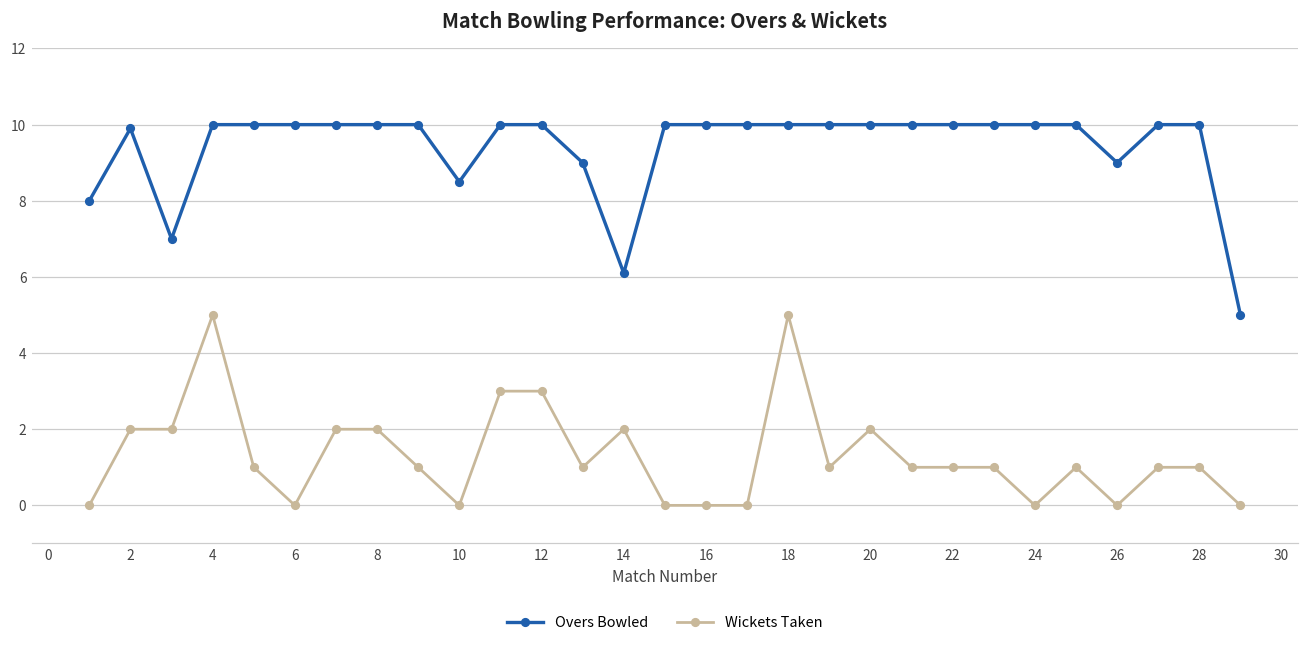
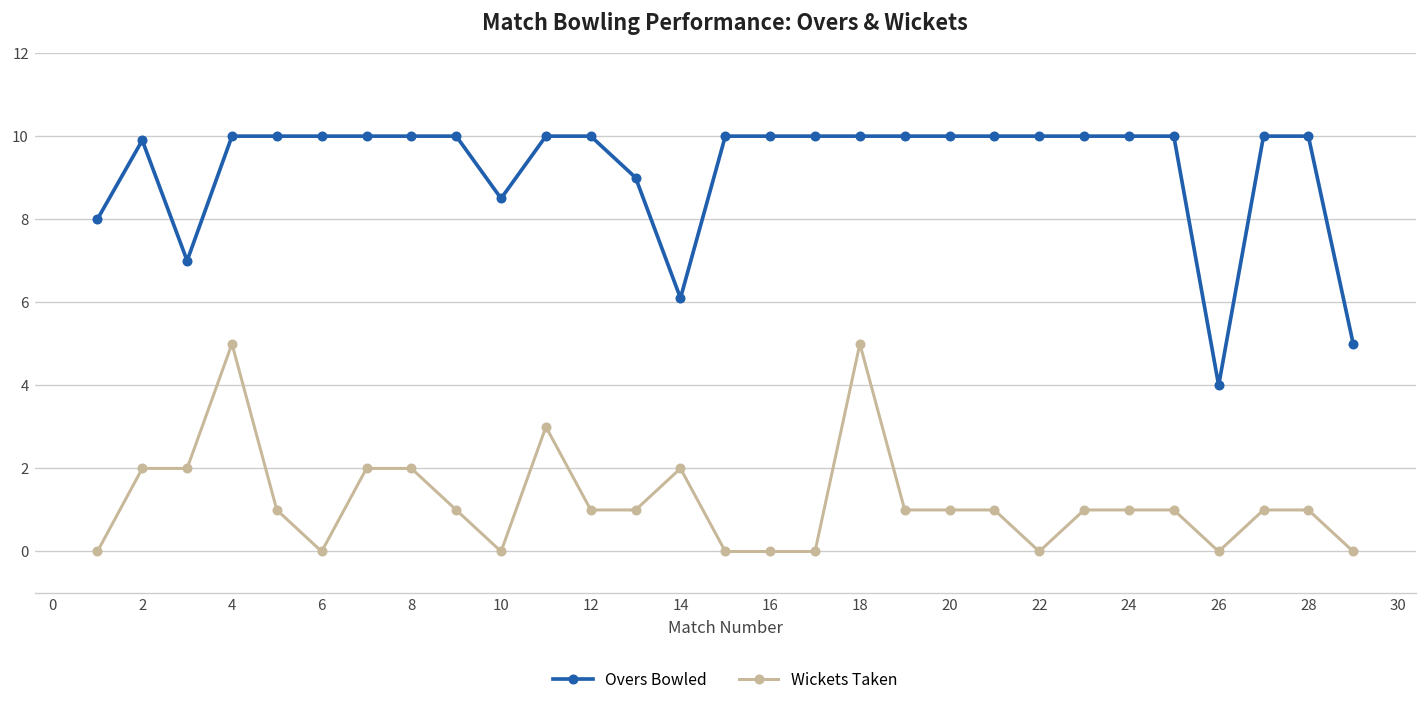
  {
    "Overs Bowled": {
      "2": 9.9,
      "4": 10,
      "6": 10,
      "8": 10,
      "10": 8.5,
      "12": 10,
      "14": 6.1,
      "16": 10,
      "18": 10,
      "20": 10,
      "22": 10,
      "24": 10,
-     "26": 9,
+     "26": 4,
      "28": 10
    },
    "Wickets Taken": {
      "2": 2,
      "4": 5,
      "6": 0,
      "8": 2,
      "10": 0,
-     "12": 3,
+     "12": 1,
      "14": 2,
      "16": 0,
      "18": 5,
-     "20": 2,
-     "22": 1,
-     "24": 0,
+     "20": 1,
+     "22": 0,
+     "24": 1,
      "26": 0,
      "28": 1
    }
  }
